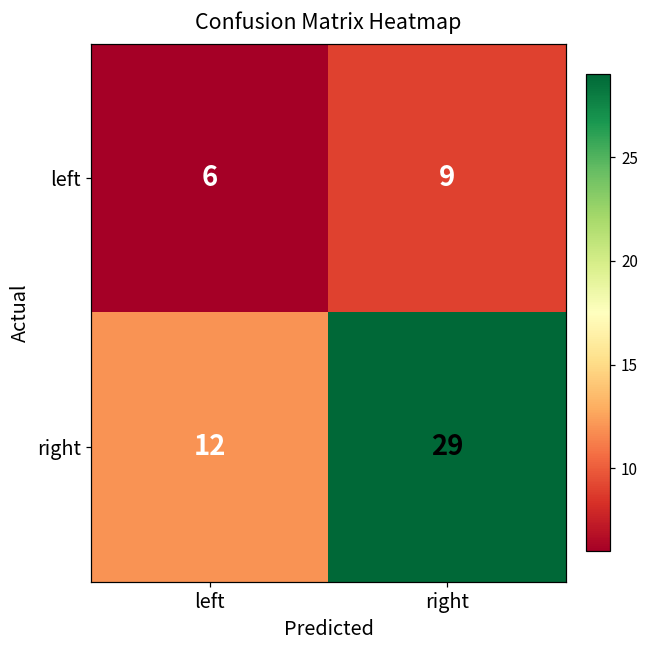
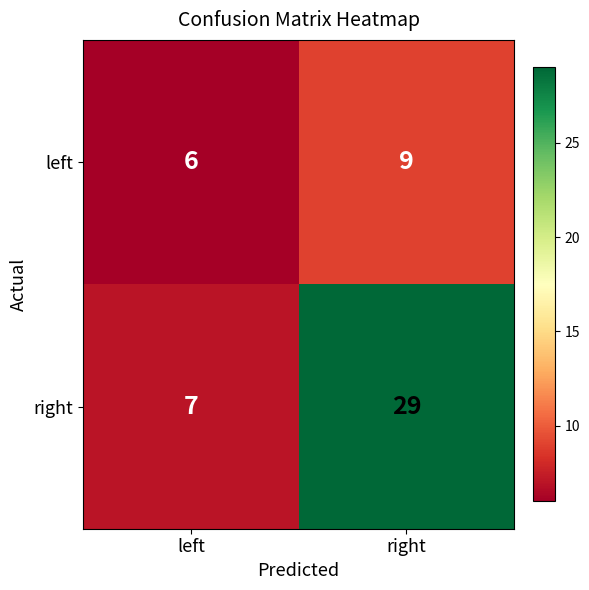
  {
    "left": {
      "left": 6,
      "right": 9
    },
    "right": {
-     "left": 12,
+     "left": 7,
      "right": 29
    }
  }
